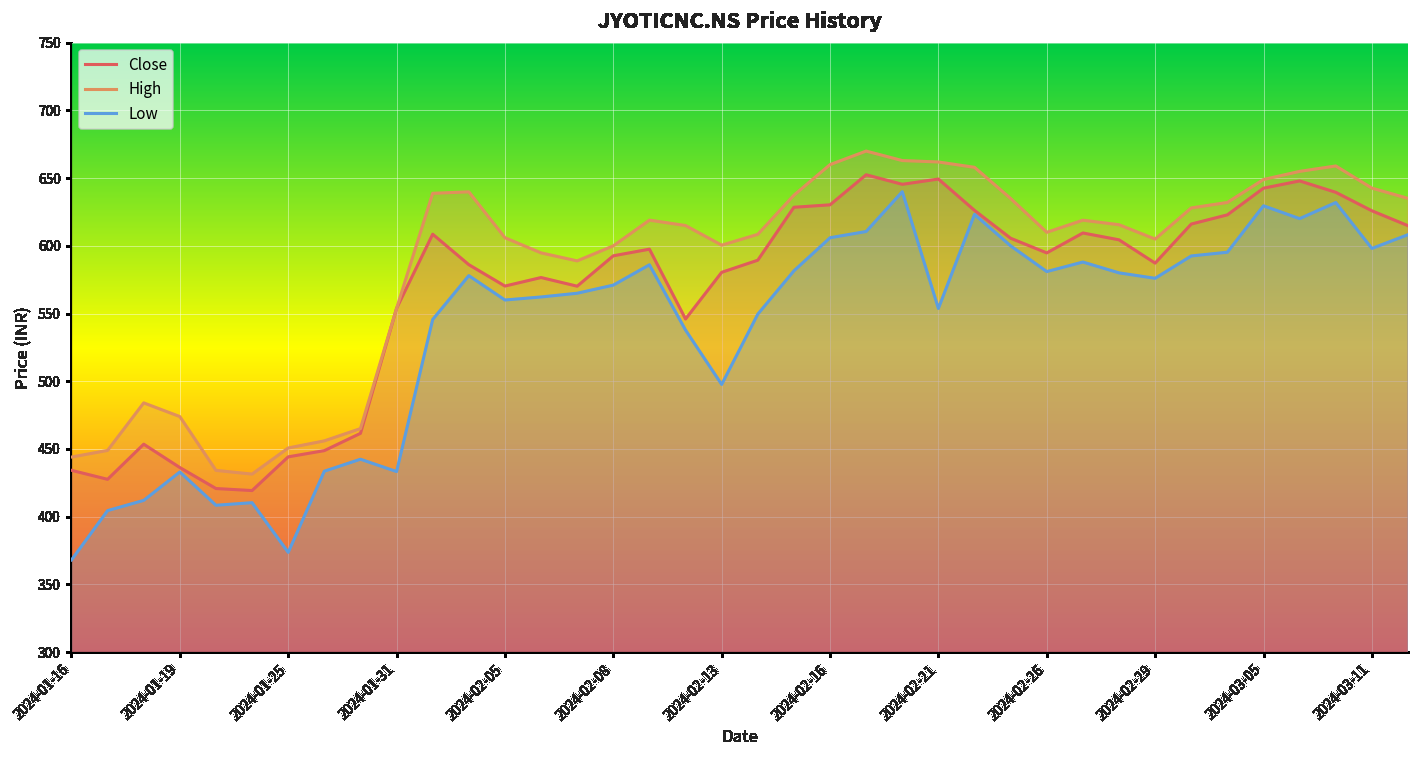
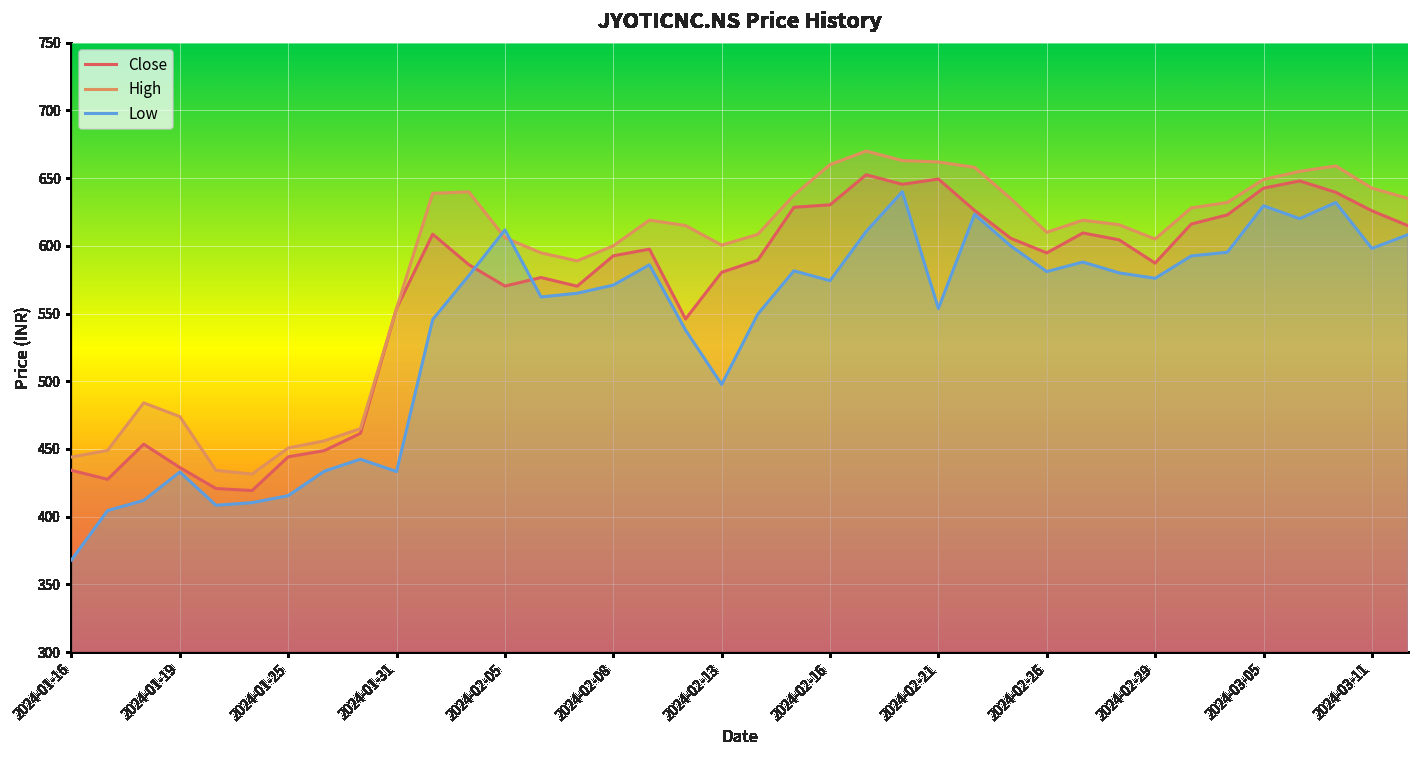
  {
    "Low": {
      "2024-01-16": 368,
      "2024-01-19": 433,
-     "2024-01-25": 374,
+     "2024-01-25": 416,
      "2024-01-31": 433,
-     "2024-02-05": 560,
+     "2024-02-05": 612,
      "2024-02-08": 571,
      "2024-02-13": 498,
-     "2024-02-16": 606,
+     "2024-02-16": 574,
      "2024-02-21": 554,
      "2024-02-26": 581,
      "2024-02-29": 576,
      "2024-03-05": 630,
      "2024-03-11": 598
    }
  }
